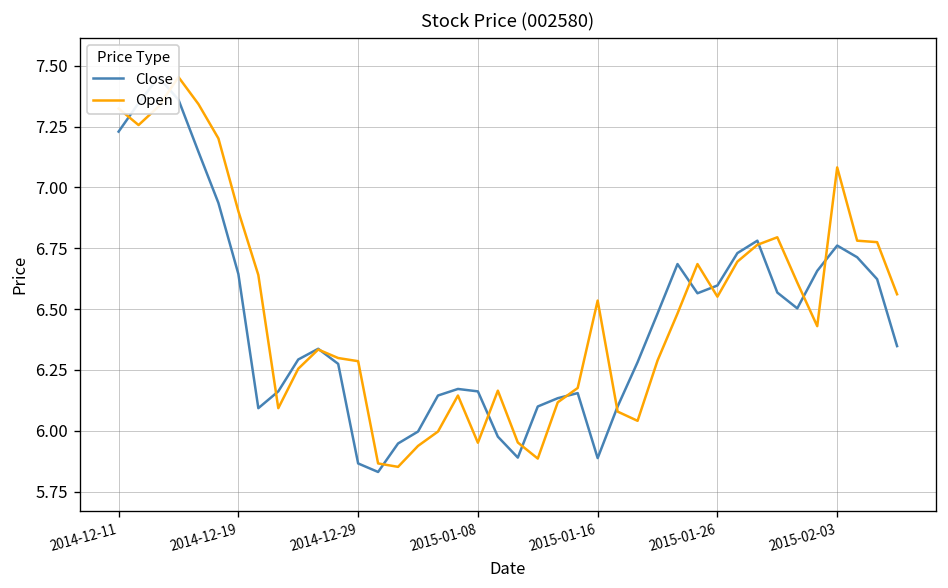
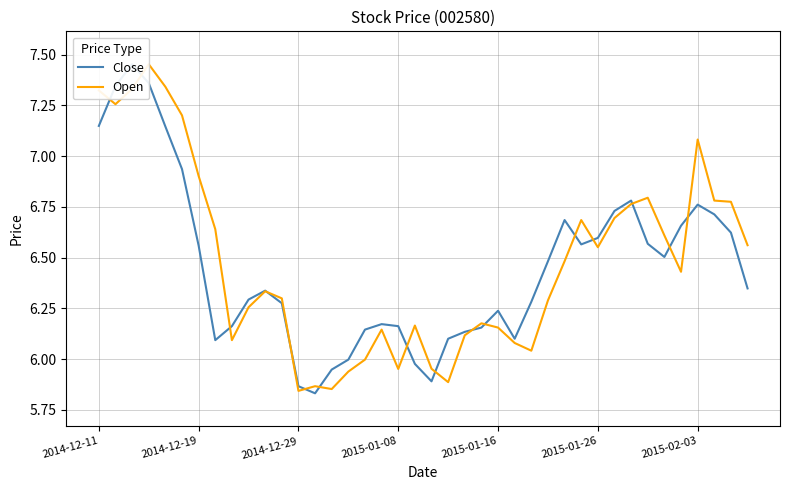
  {
    "Close": {
-     "2014-12-11": 7.23,
-     "2014-12-19": 6.64,
+     "2014-12-11": 7.15,
+     "2014-12-19": 6.56,
      "2014-12-29": 5.87,
      "2015-01-08": 6.16,
-     "2015-01-16": 5.89,
+     "2015-01-16": 6.24,
      "2015-01-26": 6.60,
      "2015-02-03": 6.76
    },
    "Open": {
      "2014-12-19": 6.90,
-     "2014-12-29": 6.29,
+     "2014-12-29": 5.84,
      "2015-01-08": 5.95,
-     "2015-01-16": 6.54,
+     "2015-01-16": 6.16,
      "2015-01-26": 6.55,
      "2015-02-03": 7.08
    }
  }
